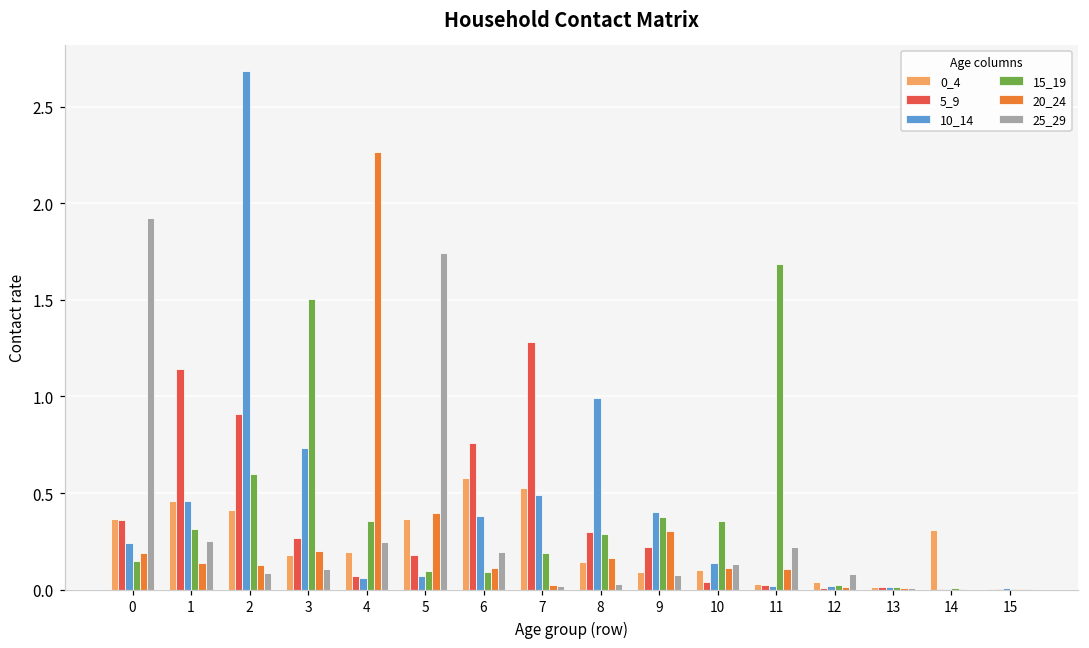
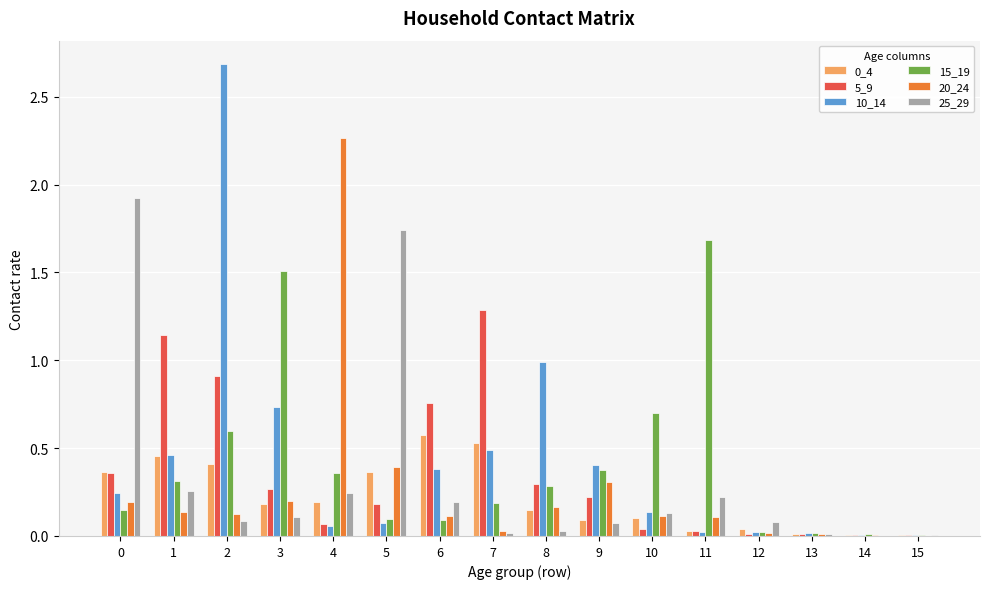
  {
    "0_4": {
      "0": 0.36,
      "1": 0.46,
      "2": 0.41,
      "3": 0.18,
      "4": 0.19,
      "5": 0.36,
      "6": 0.58,
      "7": 0.53,
      "8": 0.15,
      "9": 0.09,
      "10": 0.10,
      "11": 0.03,
      "12": 0.04,
-     "14": 0.31
+     "14": 0.00
    },
    "10_14": {
      "0": 0.24,
      "1": 0.46,
      "2": 2.69,
      "3": 0.73,
      "4": 0.06,
      "5": 0.07,
      "6": 0.38,
      "7": 0.49,
      "8": 0.99,
      "9": 0.40,
      "10": 0.14,
      "11": 0.02,
      "12": 0.02,
      "13": 0.01
    },
    "15_19": {
      "0": 0.15,
      "1": 0.31,
      "2": 0.60,
      "3": 1.51,
      "4": 0.36,
      "5": 0.10,
      "6": 0.09,
      "7": 0.19,
      "8": 0.29,
      "9": 0.38,
-     "10": 0.35,
+     "10": 0.70,
      "11": 1.69,
      "12": 0.02,
      "13": 0.02
    },
    "25_29": {
      "0": 1.93,
      "1": 0.25,
      "2": 0.08,
      "3": 0.11,
      "4": 0.24,
      "5": 1.74,
      "6": 0.19,
      "7": 0.02,
      "8": 0.03,
      "9": 0.08,
      "10": 0.13,
      "11": 0.22,
      "12": 0.08
    }
  }
